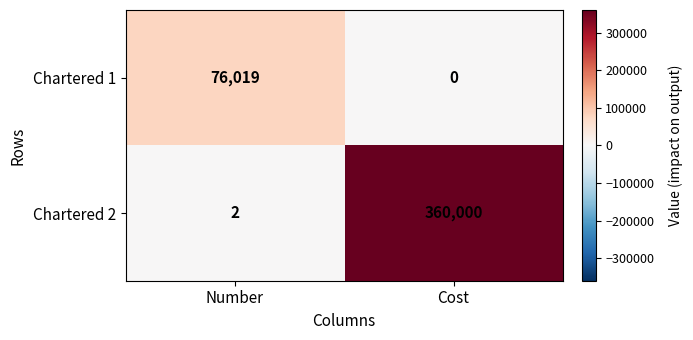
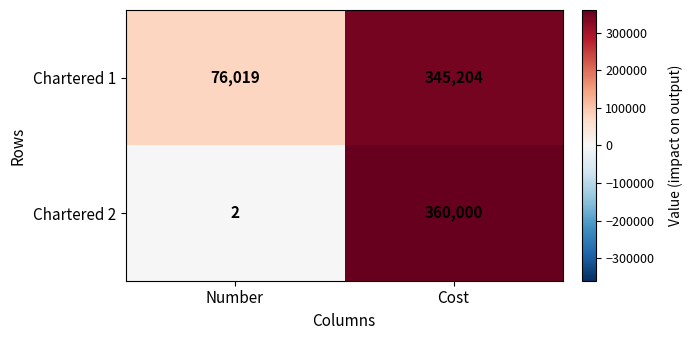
  {
    "Chartered 1": {
      "Number": "76,019",
-     "Cost": "0"
+     "Cost": "345,204"
    },
    "Chartered 2": {
      "Number": "2",
      "Cost": "360,000"
    }
  }
